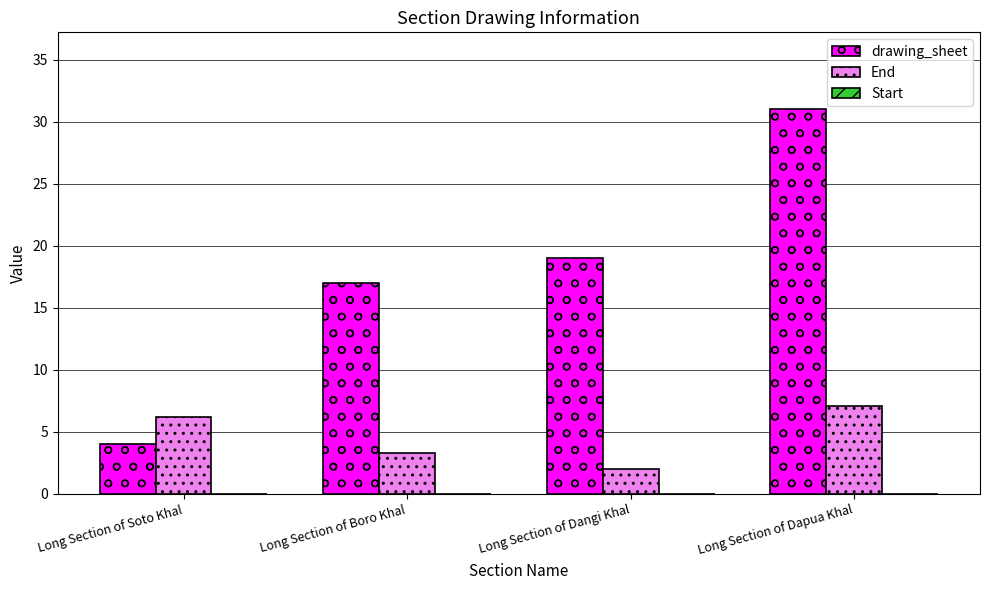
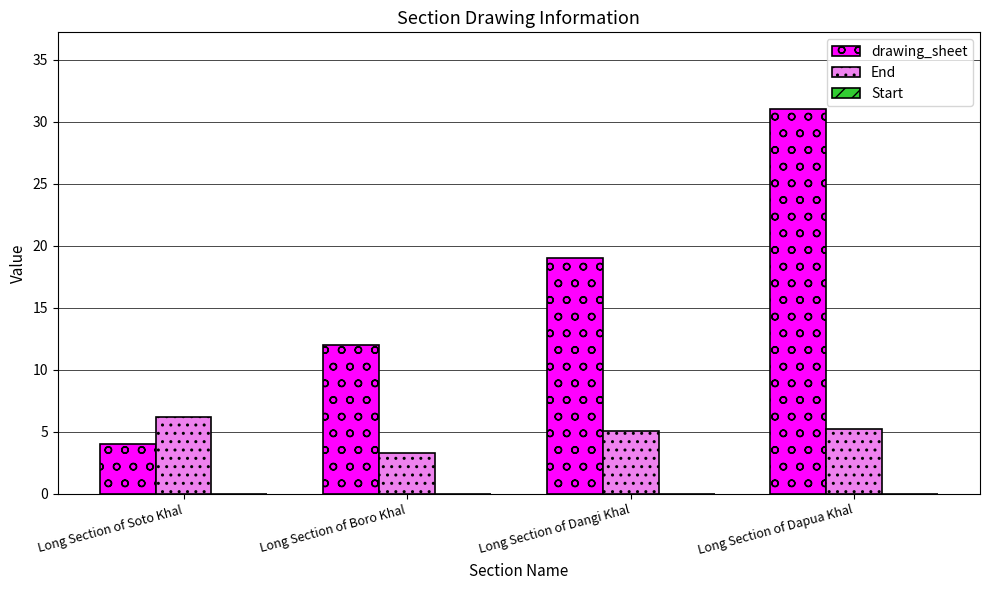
  {
    "drawing_sheet": {
      "Long Section of Soto Khal": 4,
-     "Long Section of Boro Khal": 17,
+     "Long Section of Boro Khal": 12,
      "Long Section of Dangi Khal": 19,
      "Long Section of Dapua Khal": 31
    },
    "End": {
      "Long Section of Soto Khal": 6.2,
      "Long Section of Boro Khal": 3.3,
-     "Long Section of Dangi Khal": 2.0,
-     "Long Section of Dapua Khal": 7.1
+     "Long Section of Dangi Khal": 5.1,
+     "Long Section of Dapua Khal": 5.2
    },
    "Start": {
      "Long Section of Soto Khal": 0.0,
      "Long Section of Boro Khal": 0.0,
      "Long Section of Dangi Khal": 0.0,
      "Long Section of Dapua Khal": 0.0
    }
  }
